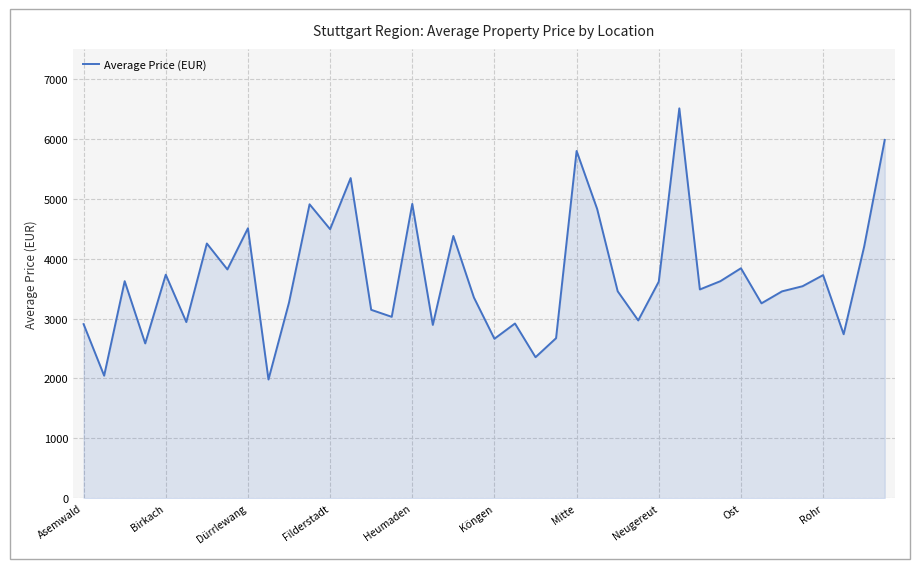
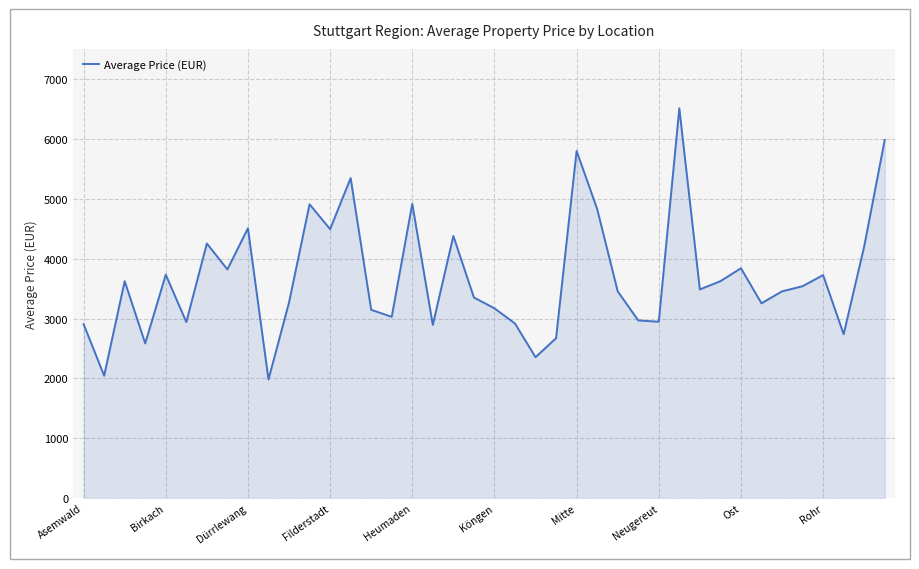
  {
    "Asemwald": 2900,
    "Birkach": 3700,
    "Dürrlewang": 4500,
    "Filderstadt": 4500,
    "Heumaden": 4900,
-   "Köngen": 2700,
+   "Köngen": 3200,
    "Mitte": 5800,
-   "Neugereut": 3600,
+   "Neugereut": 2900,
    "Ost": 3800,
    "Rohr": 3700
  }
